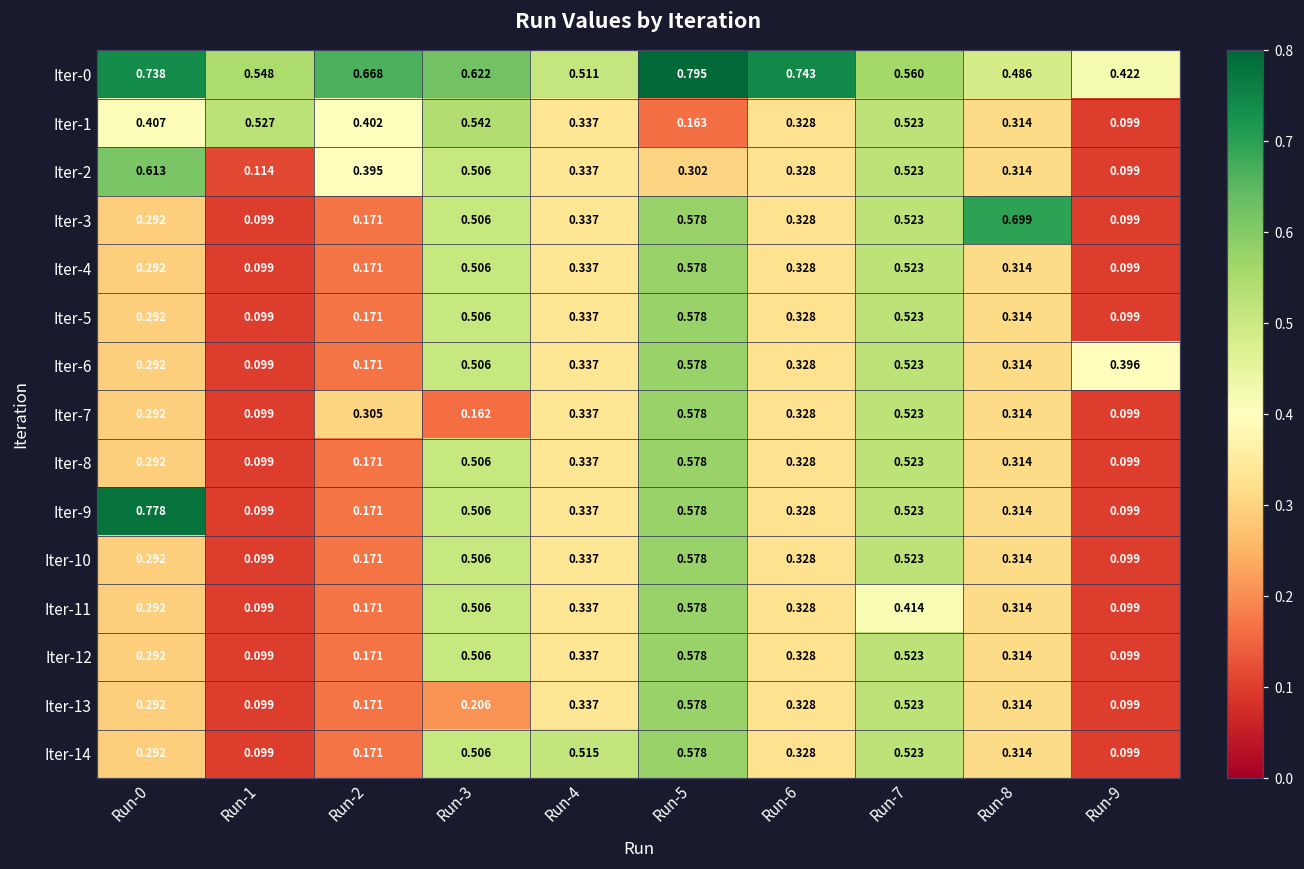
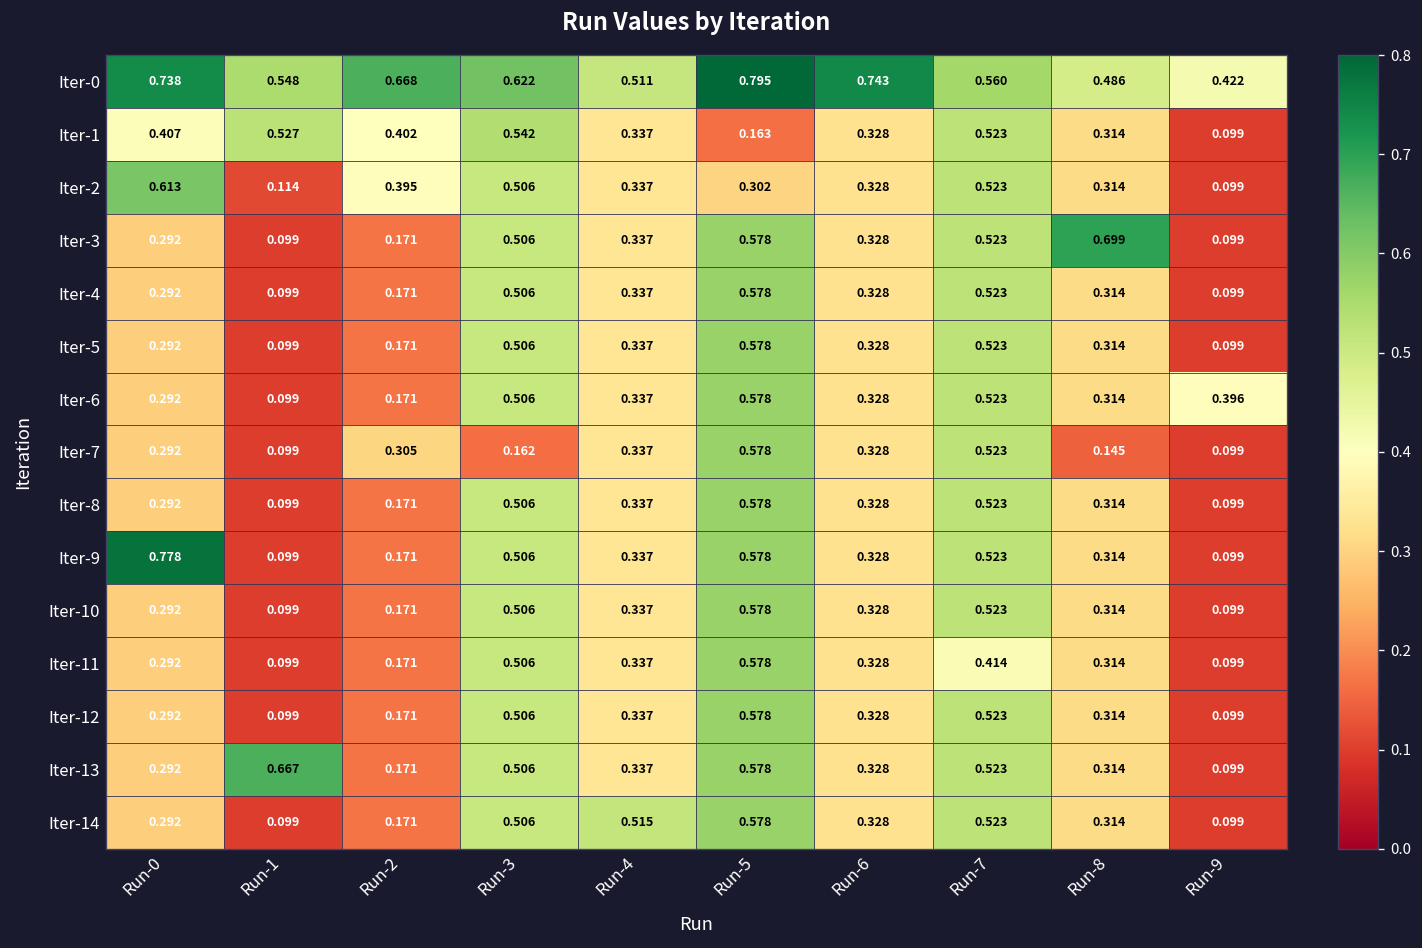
  {
    "Iter-0": {
      "Run-0": 0.738,
      "Run-1": 0.548,
      "Run-2": 0.668,
      "Run-3": 0.622,
      "Run-4": 0.511,
      "Run-5": 0.795,
      "Run-6": 0.743,
      "Run-7": 0.560,
      "Run-8": 0.486,
      "Run-9": 0.422
    },
    "Iter-1": {
      "Run-0": 0.407,
      "Run-1": 0.527,
      "Run-2": 0.402,
      "Run-3": 0.542,
      "Run-4": 0.337,
      "Run-5": 0.163,
      "Run-6": 0.328,
      "Run-7": 0.523,
      "Run-8": 0.314,
      "Run-9": 0.099
    },
    "Iter-2": {
      "Run-0": 0.613,
      "Run-1": 0.114,
      "Run-2": 0.395,
      "Run-3": 0.506,
      "Run-4": 0.337,
      "Run-5": 0.302,
      "Run-6": 0.328,
      "Run-7": 0.523,
      "Run-8": 0.314,
      "Run-9": 0.099
    },
    "Iter-3": {
      "Run-0": 0.292,
      "Run-1": 0.099,
      "Run-2": 0.171,
      "Run-3": 0.506,
      "Run-4": 0.337,
      "Run-5": 0.578,
      "Run-6": 0.328,
      "Run-7": 0.523,
      "Run-8": 0.699,
      "Run-9": 0.099
    },
    "Iter-4": {
      "Run-0": 0.292,
      "Run-1": 0.099,
      "Run-2": 0.171,
      "Run-3": 0.506,
      "Run-4": 0.337,
      "Run-5": 0.578,
      "Run-6": 0.328,
      "Run-7": 0.523,
      "Run-8": 0.314,
      "Run-9": 0.099
    },
    "Iter-5": {
      "Run-0": 0.292,
      "Run-1": 0.099,
      "Run-2": 0.171,
      "Run-3": 0.506,
      "Run-4": 0.337,
      "Run-5": 0.578,
      "Run-6": 0.328,
      "Run-7": 0.523,
      "Run-8": 0.314,
      "Run-9": 0.099
    },
    "Iter-6": {
      "Run-0": 0.292,
      "Run-1": 0.099,
      "Run-2": 0.171,
      "Run-3": 0.506,
      "Run-4": 0.337,
      "Run-5": 0.578,
      "Run-6": 0.328,
      "Run-7": 0.523,
      "Run-8": 0.314,
      "Run-9": 0.396
    },
    "Iter-7": {
      "Run-0": 0.292,
      "Run-1": 0.099,
      "Run-2": 0.305,
      "Run-3": 0.162,
      "Run-4": 0.337,
      "Run-5": 0.578,
      "Run-6": 0.328,
      "Run-7": 0.523,
-     "Run-8": 0.314,
+     "Run-8": 0.145,
      "Run-9": 0.099
    },
    "Iter-8": {
      "Run-0": 0.292,
      "Run-1": 0.099,
      "Run-2": 0.171,
      "Run-3": 0.506,
      "Run-4": 0.337,
      "Run-5": 0.578,
      "Run-6": 0.328,
      "Run-7": 0.523,
      "Run-8": 0.314,
      "Run-9": 0.099
    },
    "Iter-9": {
      "Run-0": 0.778,
      "Run-1": 0.099,
      "Run-2": 0.171,
      "Run-3": 0.506,
      "Run-4": 0.337,
      "Run-5": 0.578,
      "Run-6": 0.328,
      "Run-7": 0.523,
      "Run-8": 0.314,
      "Run-9": 0.099
    },
    "Iter-10": {
      "Run-0": 0.292,
      "Run-1": 0.099,
      "Run-2": 0.171,
      "Run-3": 0.506,
      "Run-4": 0.337,
      "Run-5": 0.578,
      "Run-6": 0.328,
      "Run-7": 0.523,
      "Run-8": 0.314,
      "Run-9": 0.099
    },
    "Iter-11": {
      "Run-0": 0.292,
      "Run-1": 0.099,
      "Run-2": 0.171,
      "Run-3": 0.506,
      "Run-4": 0.337,
      "Run-5": 0.578,
      "Run-6": 0.328,
      "Run-7": 0.414,
      "Run-8": 0.314,
      "Run-9": 0.099
    },
    "Iter-12": {
      "Run-0": 0.292,
      "Run-1": 0.099,
      "Run-2": 0.171,
      "Run-3": 0.506,
      "Run-4": 0.337,
      "Run-5": 0.578,
      "Run-6": 0.328,
      "Run-7": 0.523,
      "Run-8": 0.314,
      "Run-9": 0.099
    },
    "Iter-13": {
      "Run-0": 0.292,
-     "Run-1": 0.099,
+     "Run-1": 0.667,
      "Run-2": 0.171,
-     "Run-3": 0.206,
+     "Run-3": 0.506,
      "Run-4": 0.337,
      "Run-5": 0.578,
      "Run-6": 0.328,
      "Run-7": 0.523,
      "Run-8": 0.314,
      "Run-9": 0.099
    },
    "Iter-14": {
      "Run-0": 0.292,
      "Run-1": 0.099,
      "Run-2": 0.171,
      "Run-3": 0.506,
      "Run-4": 0.515,
      "Run-5": 0.578,
      "Run-6": 0.328,
      "Run-7": 0.523,
      "Run-8": 0.314,
      "Run-9": 0.099
    }
  }
